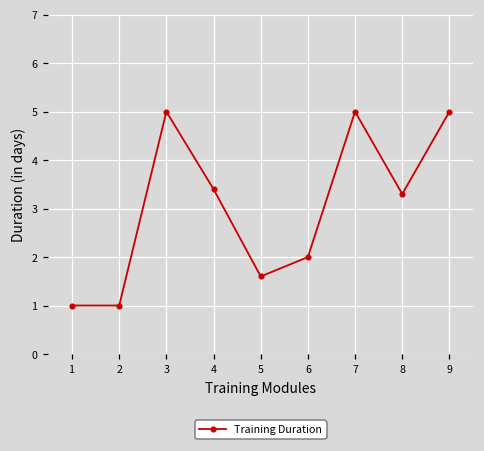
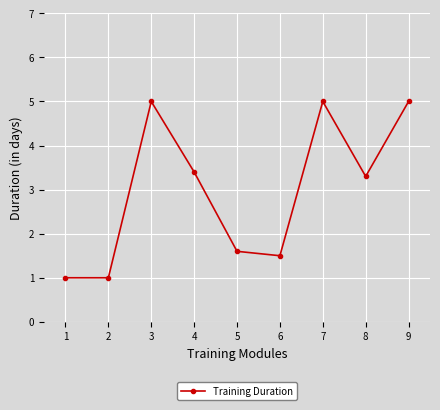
  {
    "1": 1.0,
    "2": 1.0,
    "3": 5.0,
    "4": 3.4,
    "5": 1.6,
-   "6": 2.0,
+   "6": 1.5,
    "7": 5.0,
    "8": 3.3,
    "9": 5.0
  }
